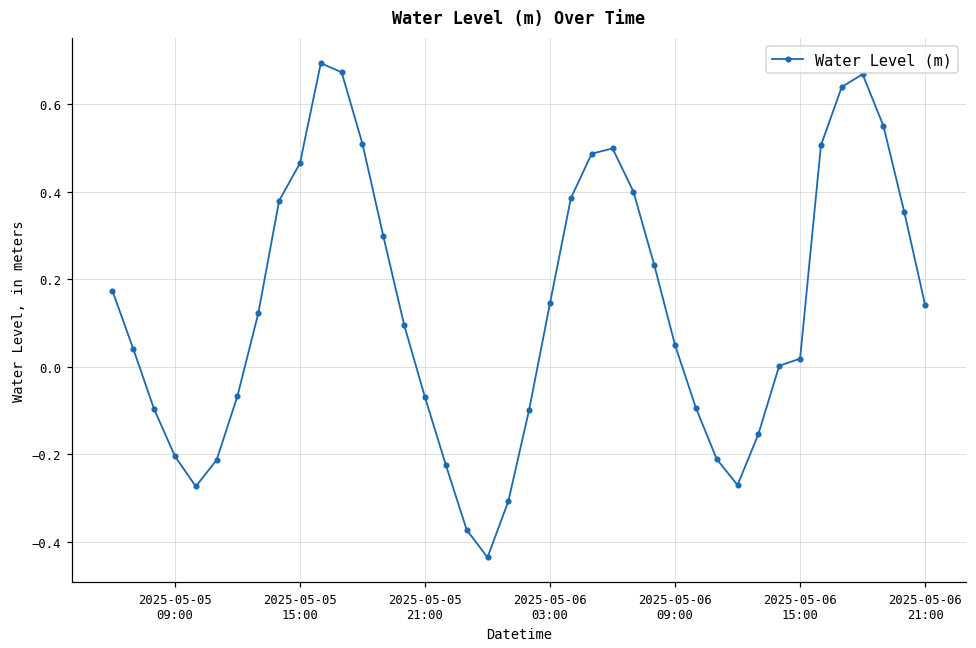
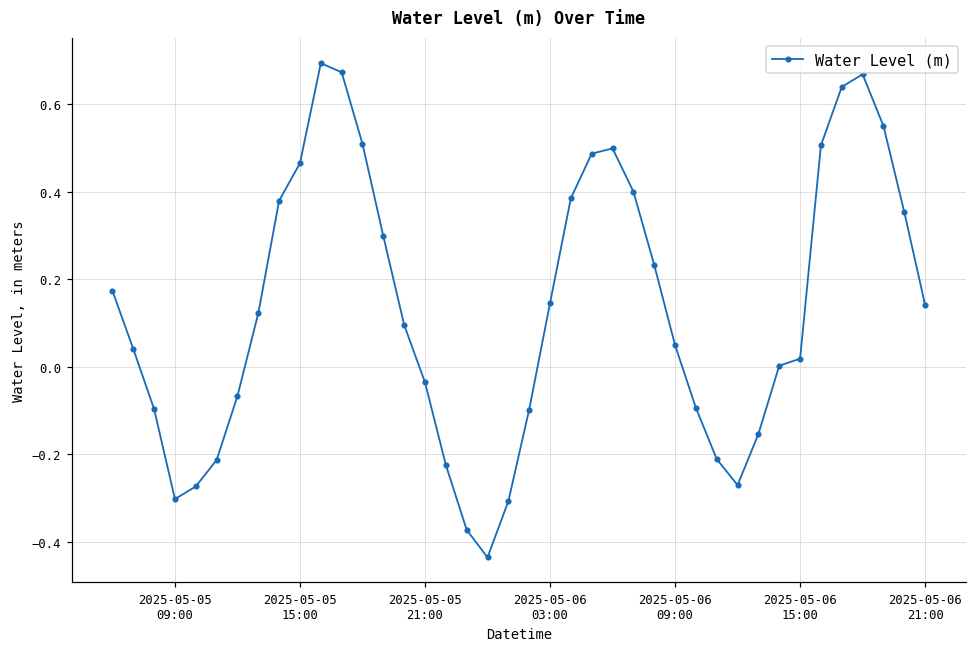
  {
-   "2025-05-05 09:00": -0.20,
+   "2025-05-05 09:00": -0.30,
    "2025-05-05 15:00": 0.46,
-   "2025-05-05 21:00": -0.07,
+   "2025-05-05 21:00": -0.04,
    "2025-05-06 03:00": 0.15,
    "2025-05-06 09:00": 0.05,
    "2025-05-06 15:00": 0.02,
    "2025-05-06 21:00": 0.14
  }
